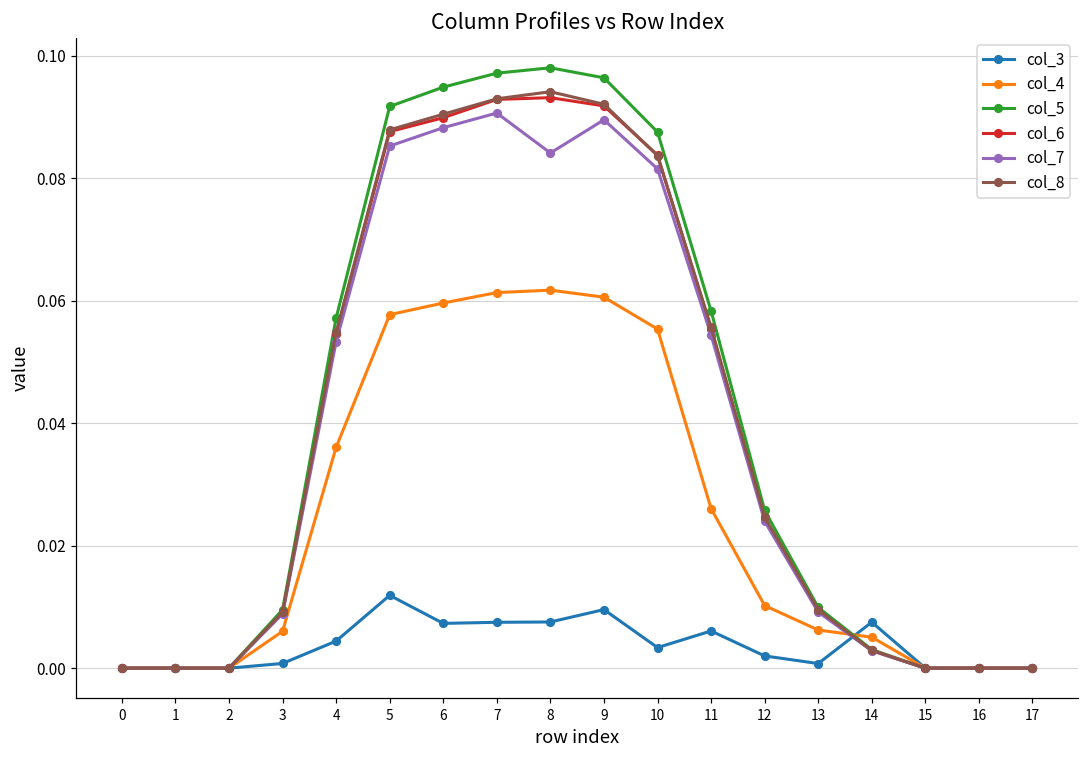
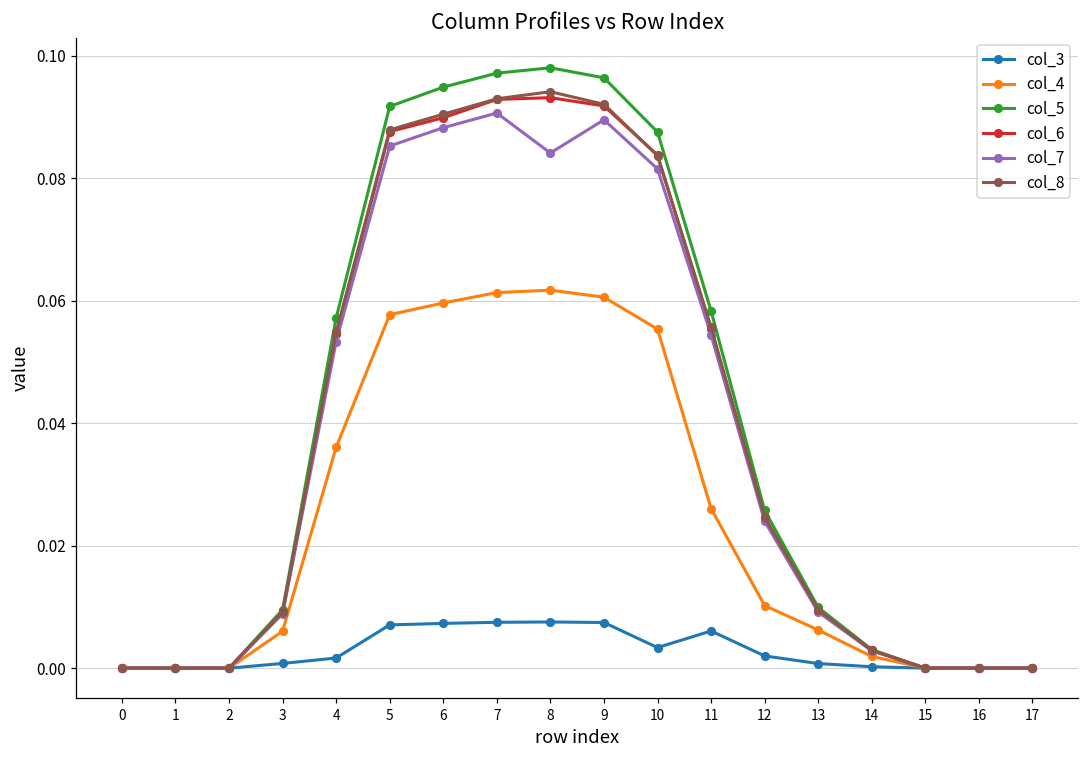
  {
    "col_3": {
      "3": 0.001,
-     "4": 0.004,
-     "5": 0.012,
+     "4": 0.002,
+     "5": 0.007,
      "6": 0.007,
      "7": 0.007,
      "8": 0.008,
-     "9": 0.010,
+     "9": 0.007,
      "10": 0.003,
      "11": 0.006,
      "12": 0.002,
      "13": 0.001,
-     "14": 0.008
+     "14": 0.000
    },
    "col_4": {
      "3": 0.006,
      "4": 0.036,
      "5": 0.058,
      "6": 0.060,
      "7": 0.061,
      "8": 0.062,
      "9": 0.061,
      "10": 0.055,
      "11": 0.026,
      "12": 0.010,
      "13": 0.006,
-     "14": 0.005
+     "14": 0.002
    },
    "col_5": {
      "4": 0.057,
      "5": 0.092,
      "6": 0.095,
      "7": 0.097,
      "8": 0.098,
      "9": 0.096,
      "10": 0.088,
      "11": 0.058,
      "12": 0.026
    },
    "col_6": {
      "6": 0.090,
      "8": 0.093
    },
    "col_7": {
      "4": 0.053,
      "5": 0.085,
      "6": 0.088,
      "7": 0.091,
      "8": 0.084,
      "9": 0.090,
      "10": 0.081,
      "11": 0.054,
      "12": 0.024
    },
    "col_8": {
      "6": 0.090,
      "8": 0.094
    }
  }
